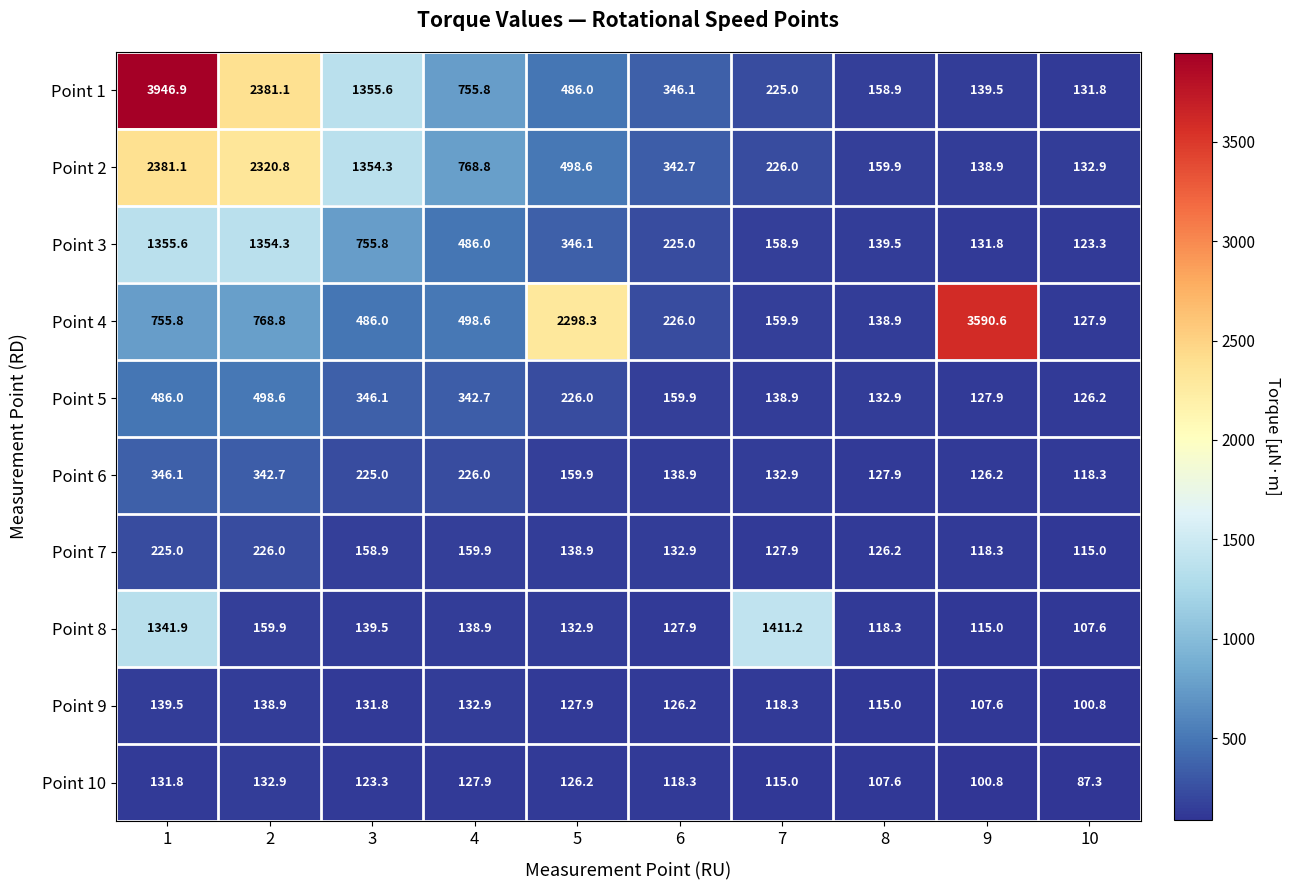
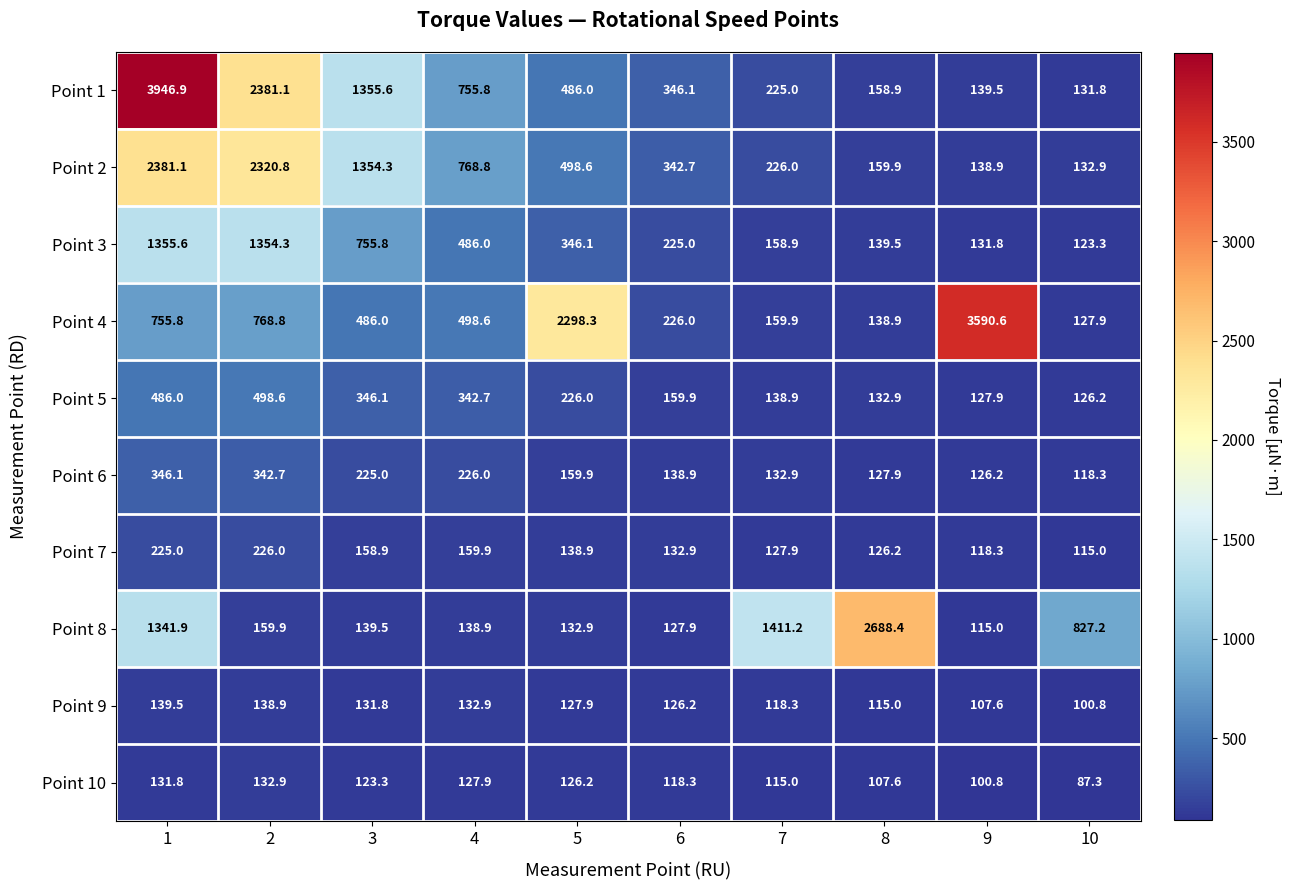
  {
    "Point 1": {
      "1": 3946.9,
      "2": 2381.1,
      "3": 1355.6,
      "4": 755.8,
      "5": 486.0,
      "6": 346.1,
      "7": 225.0,
      "8": 158.9,
      "9": 139.5,
      "10": 131.8
    },
    "Point 2": {
      "1": 2381.1,
      "2": 2320.8,
      "3": 1354.3,
      "4": 768.8,
      "5": 498.6,
      "6": 342.7,
      "7": 226.0,
      "8": 159.9,
      "9": 138.9,
      "10": 132.9
    },
    "Point 3": {
      "1": 1355.6,
      "2": 1354.3,
      "3": 755.8,
      "4": 486.0,
      "5": 346.1,
      "6": 225.0,
      "7": 158.9,
      "8": 139.5,
      "9": 131.8,
      "10": 123.3
    },
    "Point 4": {
      "1": 755.8,
      "2": 768.8,
      "3": 486.0,
      "4": 498.6,
      "5": 2298.3,
      "6": 226.0,
      "7": 159.9,
      "8": 138.9,
      "9": 3590.6,
      "10": 127.9
    },
    "Point 5": {
      "1": 486.0,
      "2": 498.6,
      "3": 346.1,
      "4": 342.7,
      "5": 226.0,
      "6": 159.9,
      "7": 138.9,
      "8": 132.9,
      "9": 127.9,
      "10": 126.2
    },
    "Point 6": {
      "1": 346.1,
      "2": 342.7,
      "3": 225.0,
      "4": 226.0,
      "5": 159.9,
      "6": 138.9,
      "7": 132.9,
      "8": 127.9,
      "9": 126.2,
      "10": 118.3
    },
    "Point 7": {
      "1": 225.0,
      "2": 226.0,
      "3": 158.9,
      "4": 159.9,
      "5": 138.9,
      "6": 132.9,
      "7": 127.9,
      "8": 126.2,
      "9": 118.3,
      "10": 115.0
    },
    "Point 8": {
      "1": 1341.9,
      "2": 159.9,
      "3": 139.5,
      "4": 138.9,
      "5": 132.9,
      "6": 127.9,
      "7": 1411.2,
-     "8": 118.3,
+     "8": 2688.4,
      "9": 115.0,
-     "10": 107.6
+     "10": 827.2
    },
    "Point 9": {
      "1": 139.5,
      "2": 138.9,
      "3": 131.8,
      "4": 132.9,
      "5": 127.9,
      "6": 126.2,
      "7": 118.3,
      "8": 115.0,
      "9": 107.6,
      "10": 100.8
    },
    "Point 10": {
      "1": 131.8,
      "2": 132.9,
      "3": 123.3,
      "4": 127.9,
      "5": 126.2,
      "6": 118.3,
      "7": 115.0,
      "8": 107.6,
      "9": 100.8,
      "10": 87.3
    }
  }
